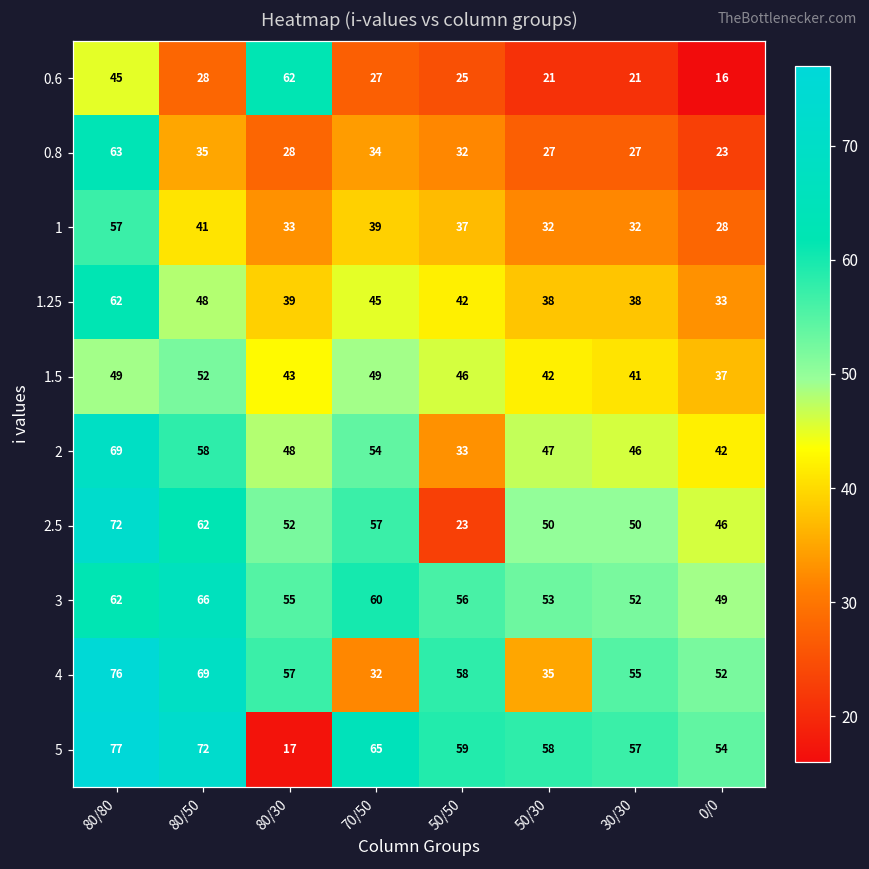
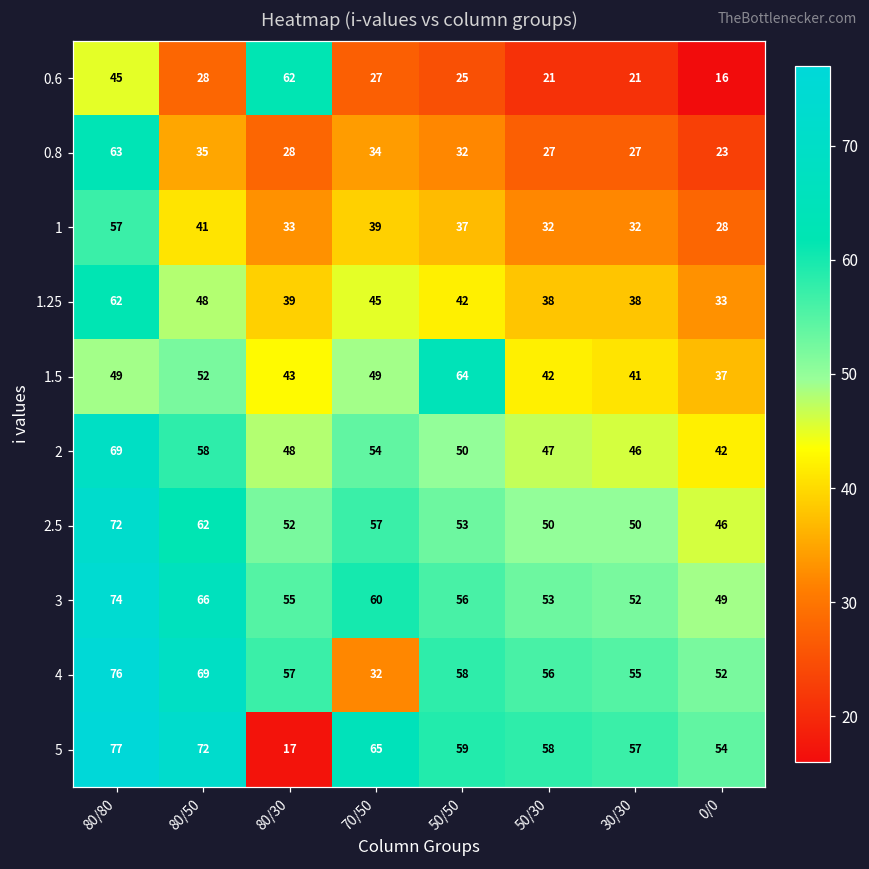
  {
    "0.6": {
      "80/80": 45,
      "80/50": 28,
      "80/30": 62,
      "70/50": 27,
      "50/50": 25,
      "50/30": 21,
      "30/30": 21,
      "0/0": 16
    },
    "0.8": {
      "80/80": 63,
      "80/50": 35,
      "80/30": 28,
      "70/50": 34,
      "50/50": 32,
      "50/30": 27,
      "30/30": 27,
      "0/0": 23
    },
    "1": {
      "80/80": 57,
      "80/50": 41,
      "80/30": 33,
      "70/50": 39,
      "50/50": 37,
      "50/30": 32,
      "30/30": 32,
      "0/0": 28
    },
    "1.25": {
      "80/80": 62,
      "80/50": 48,
      "80/30": 39,
      "70/50": 45,
      "50/50": 42,
      "50/30": 38,
      "30/30": 38,
      "0/0": 33
    },
    "1.5": {
      "80/80": 49,
      "80/50": 52,
      "80/30": 43,
      "70/50": 49,
-     "50/50": 46,
+     "50/50": 64,
      "50/30": 42,
      "30/30": 41,
      "0/0": 37
    },
    "2": {
      "80/80": 69,
      "80/50": 58,
      "80/30": 48,
      "70/50": 54,
-     "50/50": 33,
+     "50/50": 50,
      "50/30": 47,
      "30/30": 46,
      "0/0": 42
    },
    "2.5": {
      "80/80": 72,
      "80/50": 62,
      "80/30": 52,
      "70/50": 57,
-     "50/50": 23,
+     "50/50": 53,
      "50/30": 50,
      "30/30": 50,
      "0/0": 46
    },
    "3": {
-     "80/80": 62,
+     "80/80": 74,
      "80/50": 66,
      "80/30": 55,
      "70/50": 60,
      "50/50": 56,
      "50/30": 53,
      "30/30": 52,
      "0/0": 49
    },
    "4": {
      "80/80": 76,
      "80/50": 69,
      "80/30": 57,
      "70/50": 32,
      "50/50": 58,
-     "50/30": 35,
+     "50/30": 56,
      "30/30": 55,
      "0/0": 52
    },
    "5": {
      "80/80": 77,
      "80/50": 72,
      "80/30": 17,
      "70/50": 65,
      "50/50": 59,
      "50/30": 58,
      "30/30": 57,
      "0/0": 54
    }
  }
